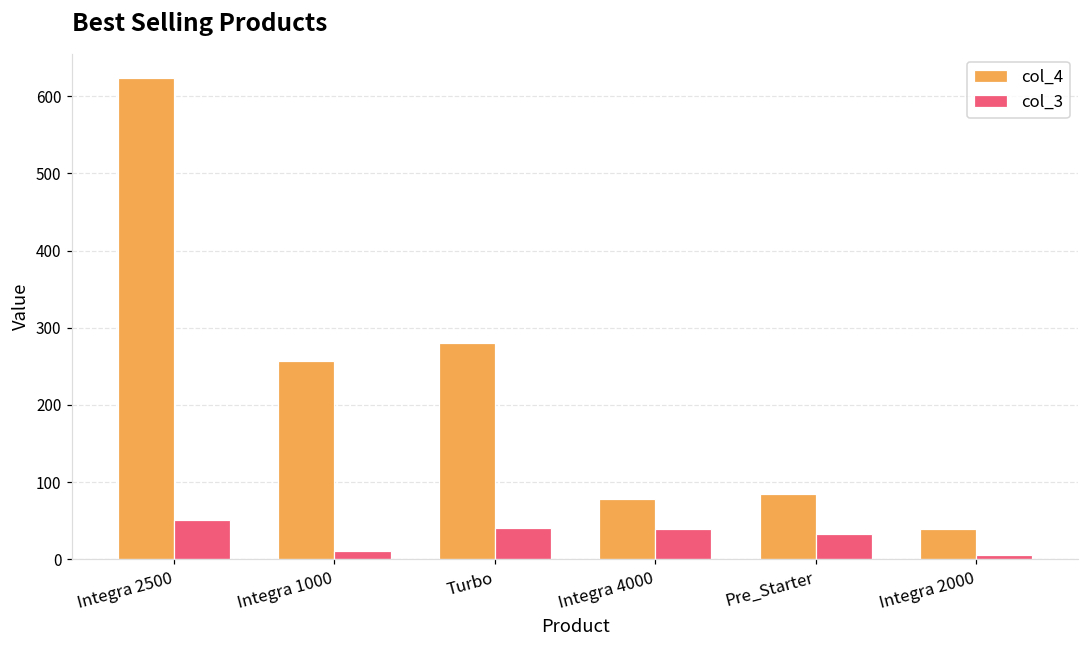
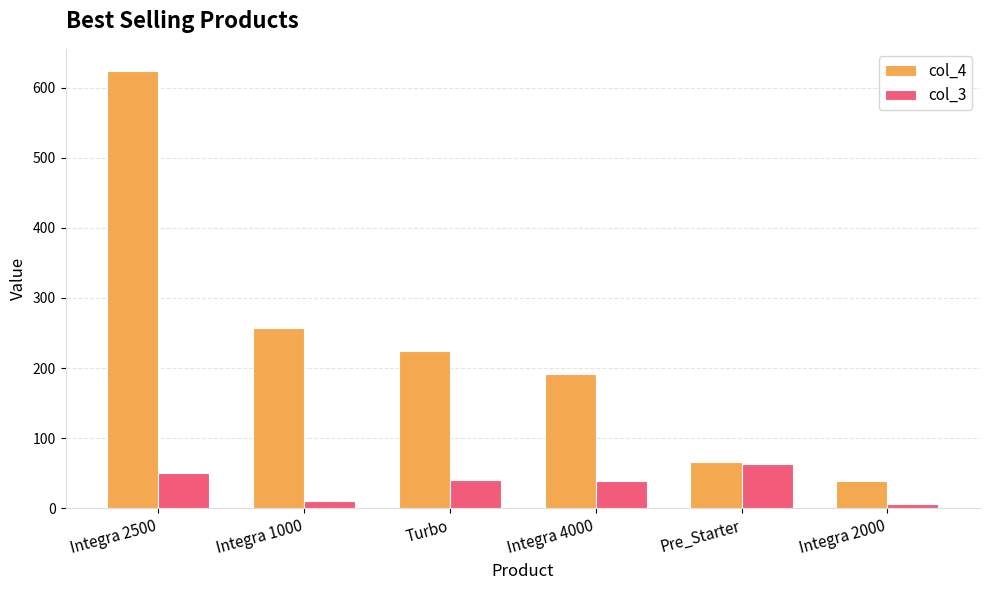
  {
    "col_4": {
      "Integra 2500": 620,
      "Integra 1000": 260,
-     "Turbo": 280,
-     "Integra 4000": 80,
-     "Pre_Starter": 80,
+     "Turbo": 220,
+     "Integra 4000": 190,
+     "Pre_Starter": 70,
      "Integra 2000": 40
    },
    "col_3": {
      "Integra 2500": 50,
      "Integra 1000": 10,
      "Turbo": 40,
      "Integra 4000": 40,
-     "Pre_Starter": 30,
+     "Pre_Starter": 60,
      "Integra 2000": 10
    }
  }
